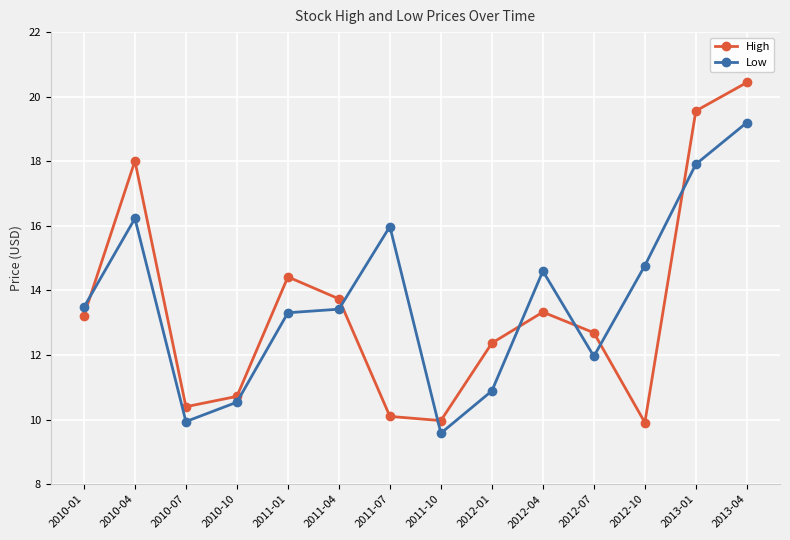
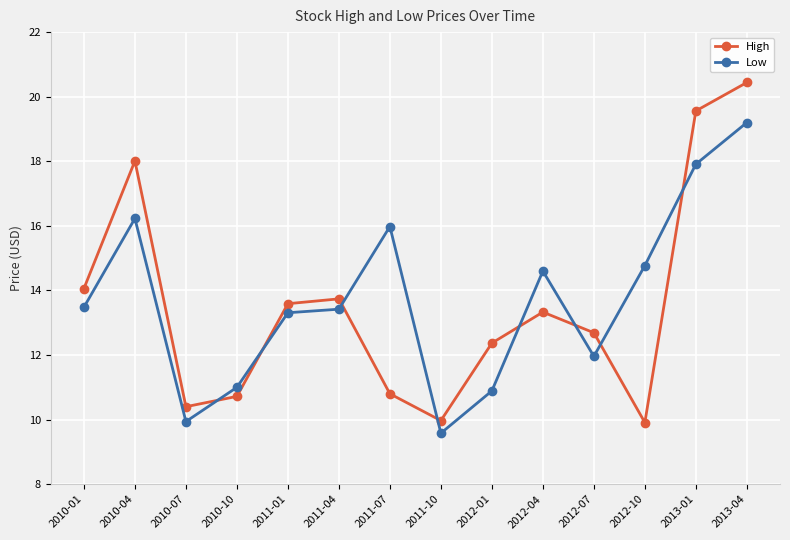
  {
    "High": {
-     "2010-01": 13.2,
+     "2010-01": 14.1,
      "2010-04": 18.0,
      "2010-07": 10.4,
      "2010-10": 10.7,
-     "2011-01": 14.4,
+     "2011-01": 13.6,
      "2011-04": 13.7,
-     "2011-07": 10.1,
+     "2011-07": 10.8,
      "2011-10": 10.0,
      "2012-01": 12.4,
      "2012-04": 13.3,
      "2012-07": 12.7,
      "2012-10": 9.9,
      "2013-01": 19.6,
      "2013-04": 20.4
    },
    "Low": {
      "2010-01": 13.5,
      "2010-04": 16.2,
      "2010-07": 9.9,
-     "2010-10": 10.5,
+     "2010-10": 11.0,
      "2011-01": 13.3,
      "2011-04": 13.4,
      "2011-07": 16.0,
      "2011-10": 9.6,
      "2012-01": 10.9,
      "2012-04": 14.6,
      "2012-07": 12.0,
      "2012-10": 14.8,
      "2013-01": 17.9,
      "2013-04": 19.2
    }
  }
